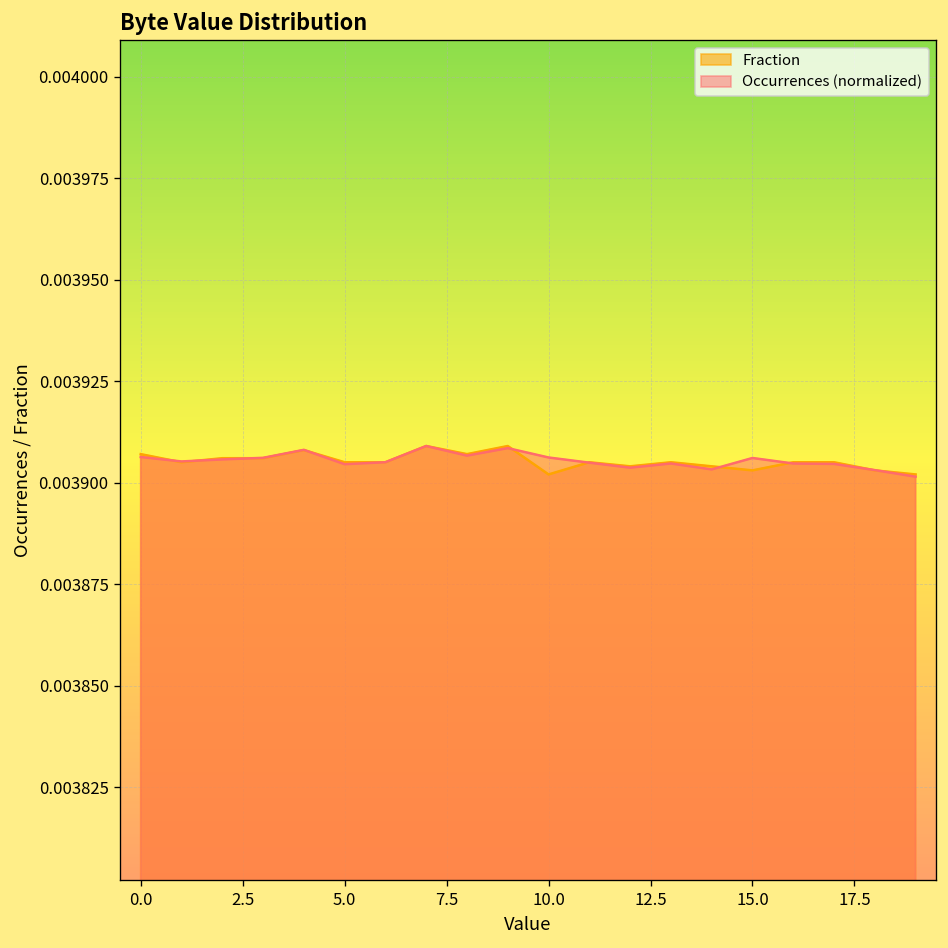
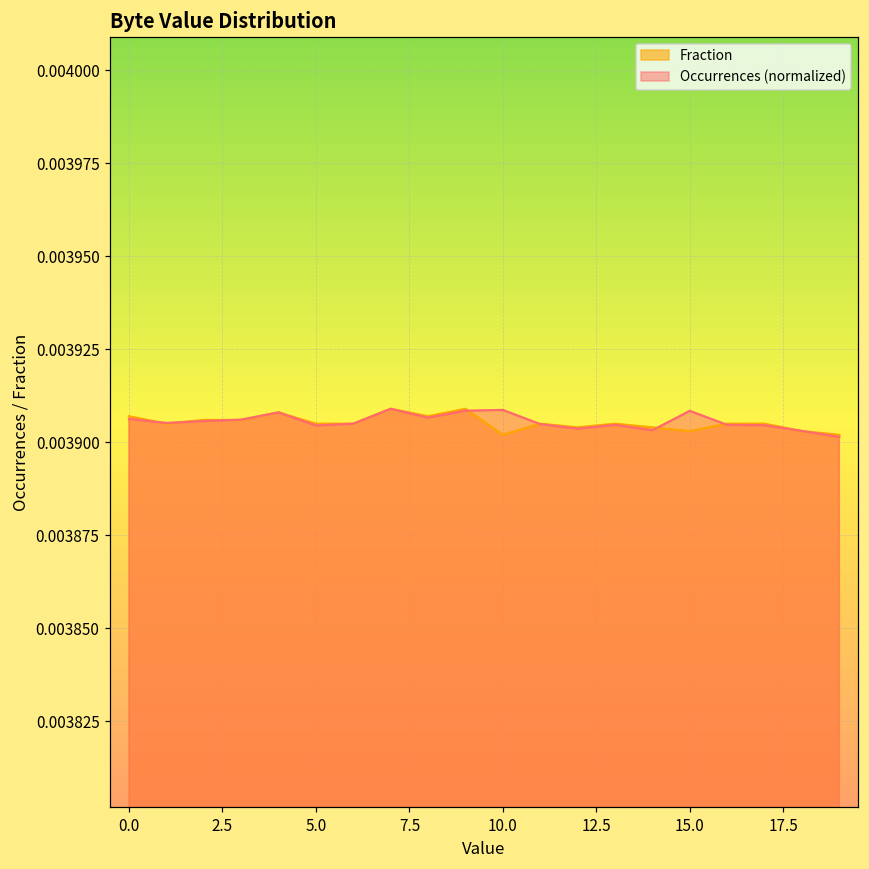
  {
    "Fraction": {
      "10.0": 0.003902,
      "15.0": 0.003903
    },
    "Occurrences (normalized)": {
-     "10.0": 0.003906,
-     "15.0": 0.003906
+     "10.0": 0.003909,
+     "15.0": 0.003908
    }
  }
